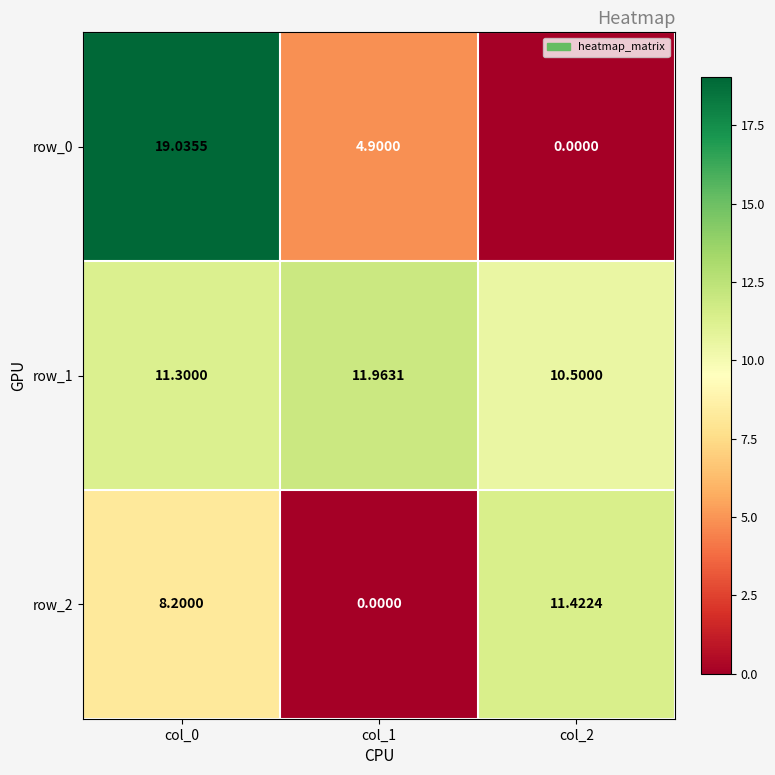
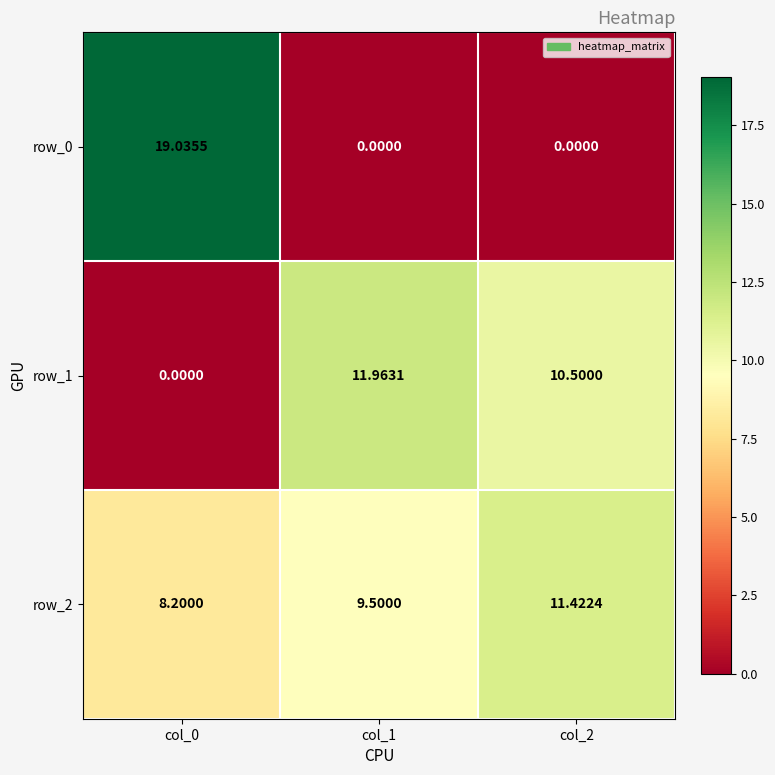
  {
    "row_0": {
      "col_0": 19.0355,
-     "col_1": 4.9000,
+     "col_1": 0.0000,
      "col_2": 0.0000
    },
    "row_1": {
-     "col_0": 11.3000,
+     "col_0": 0.0000,
      "col_1": 11.9631,
      "col_2": 10.5000
    },
    "row_2": {
      "col_0": 8.2000,
-     "col_1": 0.0000,
+     "col_1": 9.5000,
      "col_2": 11.4224
    }
  }
